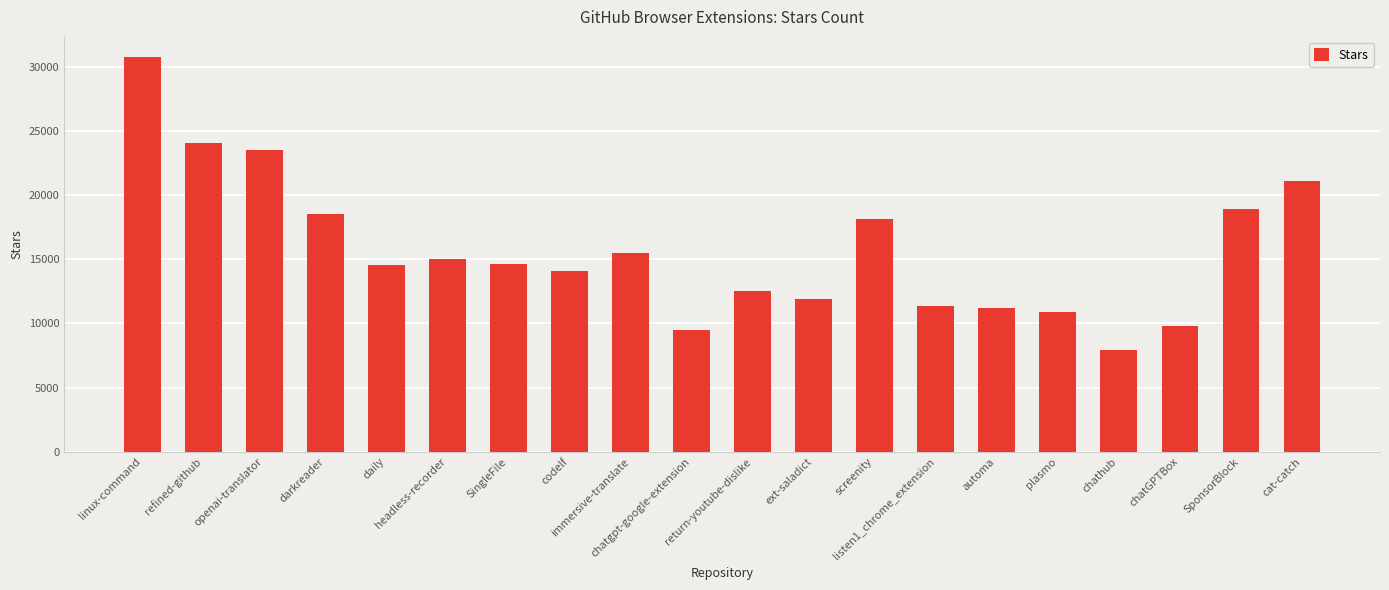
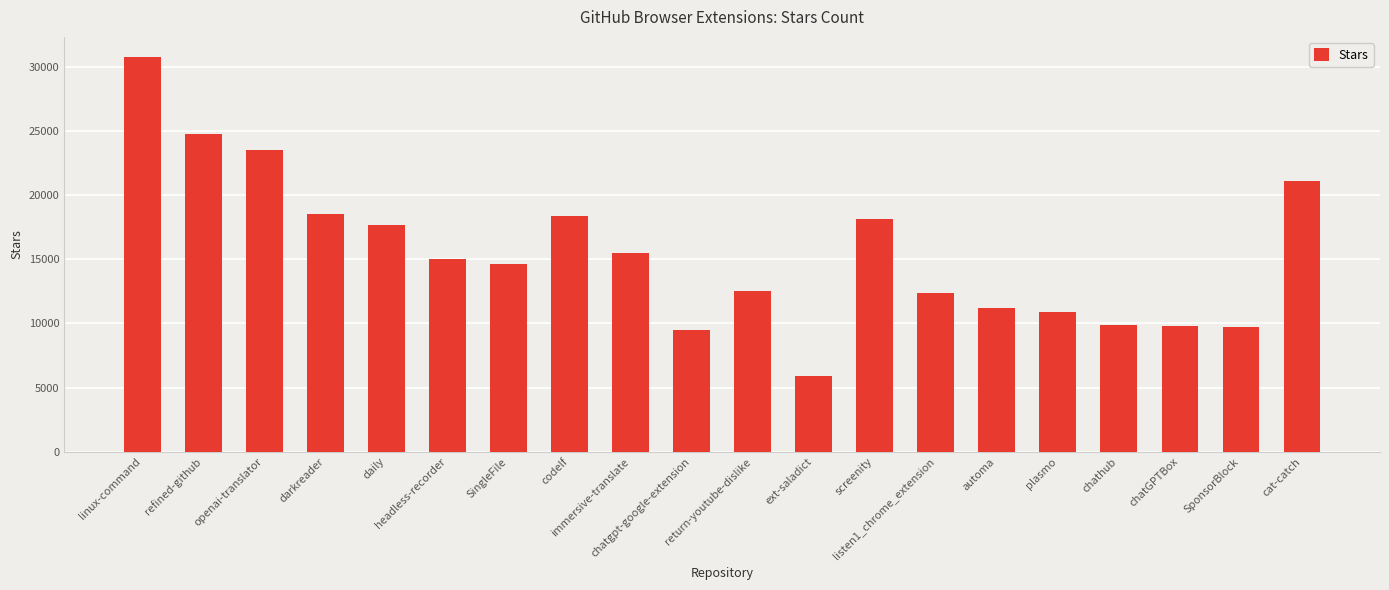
  {
    "linux-command": 30800,
-   "refined-github": 24100,
+   "refined-github": 24800,
    "openai-translator": 23500,
    "darkreader": 18500,
-   "daily": 14600,
+   "daily": 17700,
    "headless-recorder": 15000,
    "SingleFile": 14600,
-   "codelf": 14100,
+   "codelf": 18300,
    "immersive-translate": 15500,
    "chatgpt-google-extension": 9500,
    "return-youtube-dislike": 12500,
-   "ext-saladict": 11900,
+   "ext-saladict": 5900,
    "screenity": 18200,
-   "listen1_chrome_extension": 11400,
+   "listen1_chrome_extension": 12300,
    "automa": 11200,
    "plasmo": 10900,
-   "chathub": 7900,
+   "chathub": 9900,
    "chatGPTBox": 9800,
-   "SponsorBlock": 18900,
+   "SponsorBlock": 9700,
    "cat-catch": 21100
  }
